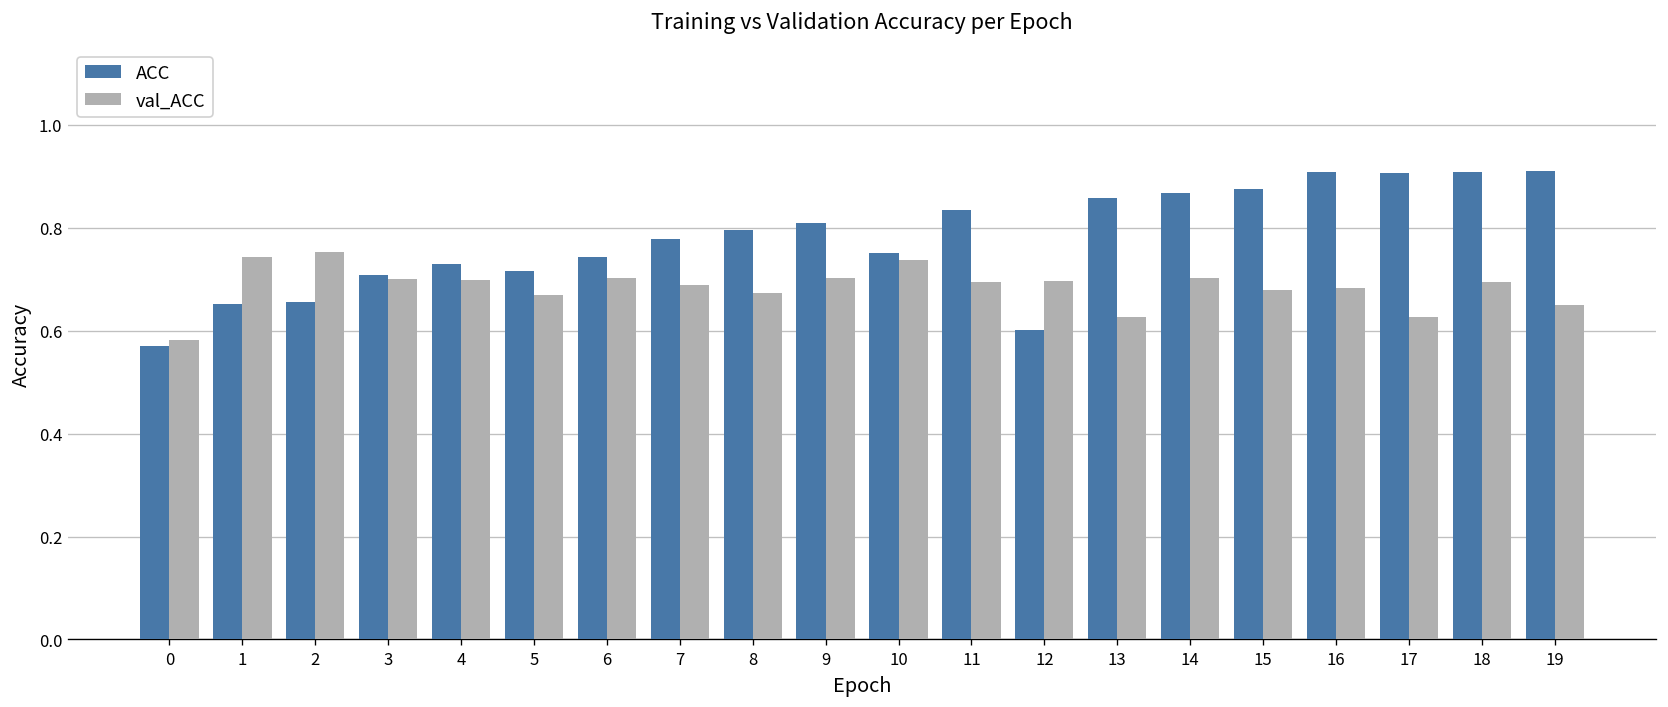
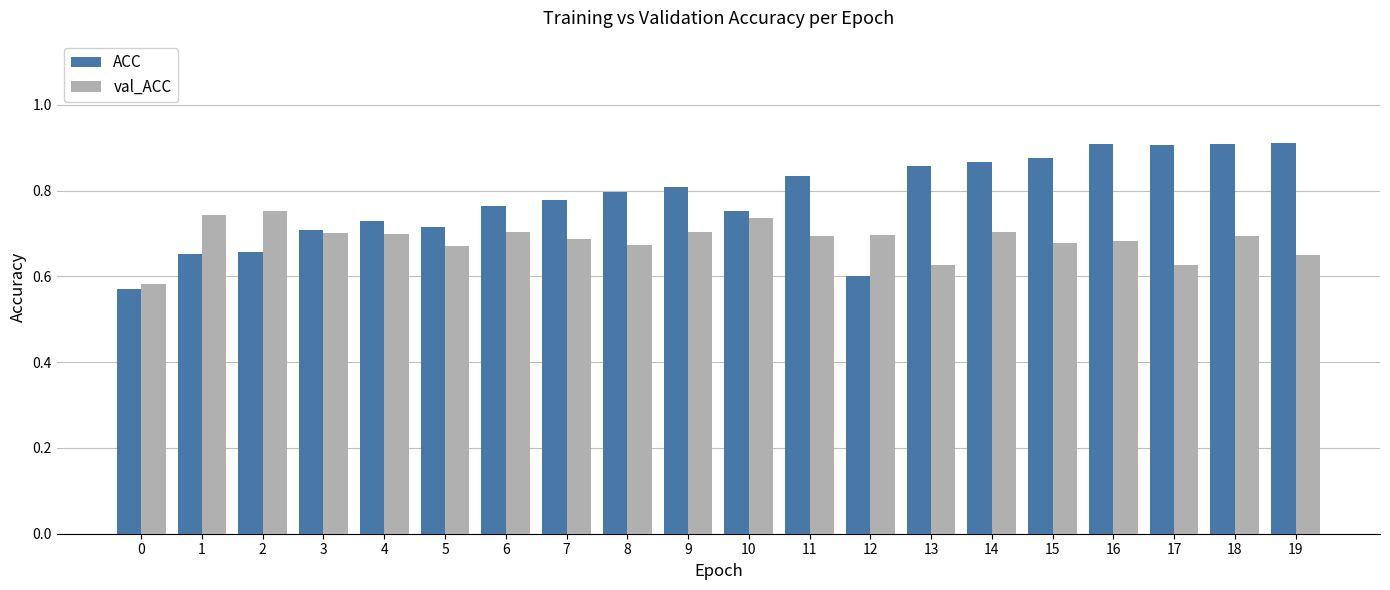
  {
    "ACC": {
      "0": 0.57,
      "1": 0.65,
      "2": 0.66,
      "3": 0.71,
      "4": 0.73,
      "5": 0.72,
-     "6": 0.74,
+     "6": 0.76,
      "7": 0.78,
      "8": 0.80,
      "9": 0.81,
      "10": 0.75,
      "11": 0.84,
      "12": 0.60,
      "13": 0.86,
      "14": 0.87,
      "15": 0.88,
      "16": 0.91,
      "17": 0.91,
      "18": 0.91,
      "19": 0.91
    },
    "val_ACC": {
      "0": 0.58,
      "1": 0.74,
      "2": 0.75,
      "3": 0.70,
      "4": 0.70,
      "5": 0.67,
      "6": 0.70,
      "7": 0.69,
      "8": 0.67,
      "9": 0.70,
      "10": 0.74,
      "11": 0.70,
      "12": 0.70,
      "13": 0.63,
      "14": 0.70,
      "15": 0.68,
      "16": 0.68,
      "17": 0.63,
      "18": 0.69,
      "19": 0.65
    }
  }
